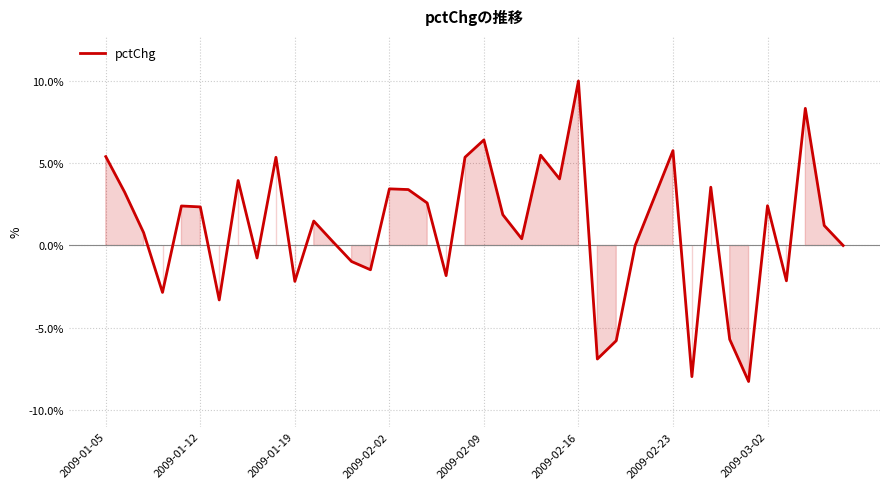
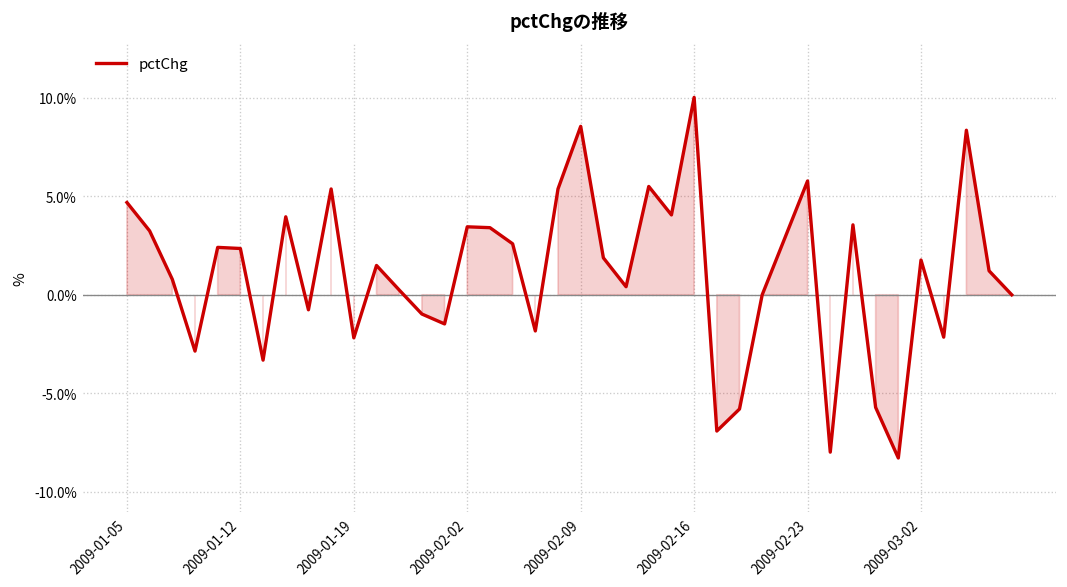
  {
-   "2009-01-05": "5.4%",
+   "2009-01-05": "4.7%",
    "2009-01-12": "2.3%",
    "2009-01-19": "-2.2%",
    "2009-02-02": "3.5%",
-   "2009-02-09": "6.4%",
+   "2009-02-09": "8.5%",
    "2009-02-16": "10.0%",
    "2009-02-23": "5.8%",
-   "2009-03-02": "2.4%"
+   "2009-03-02": "1.8%"
  }
